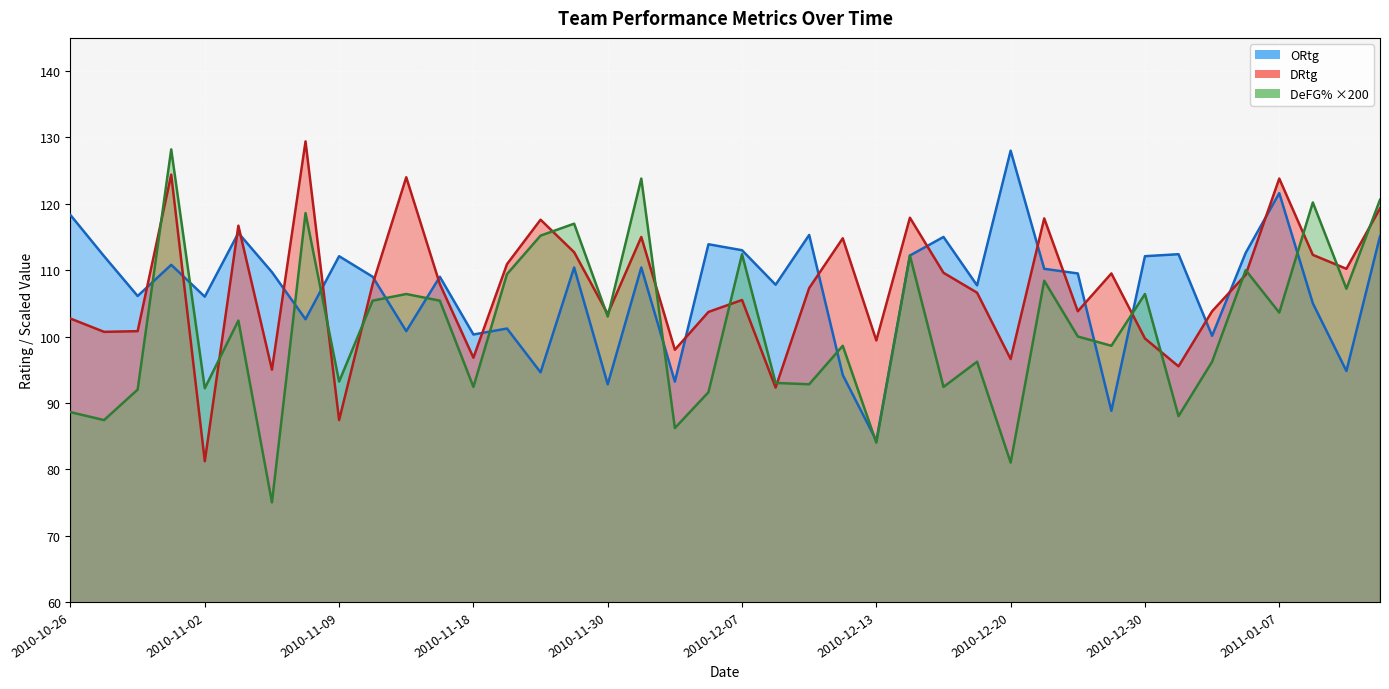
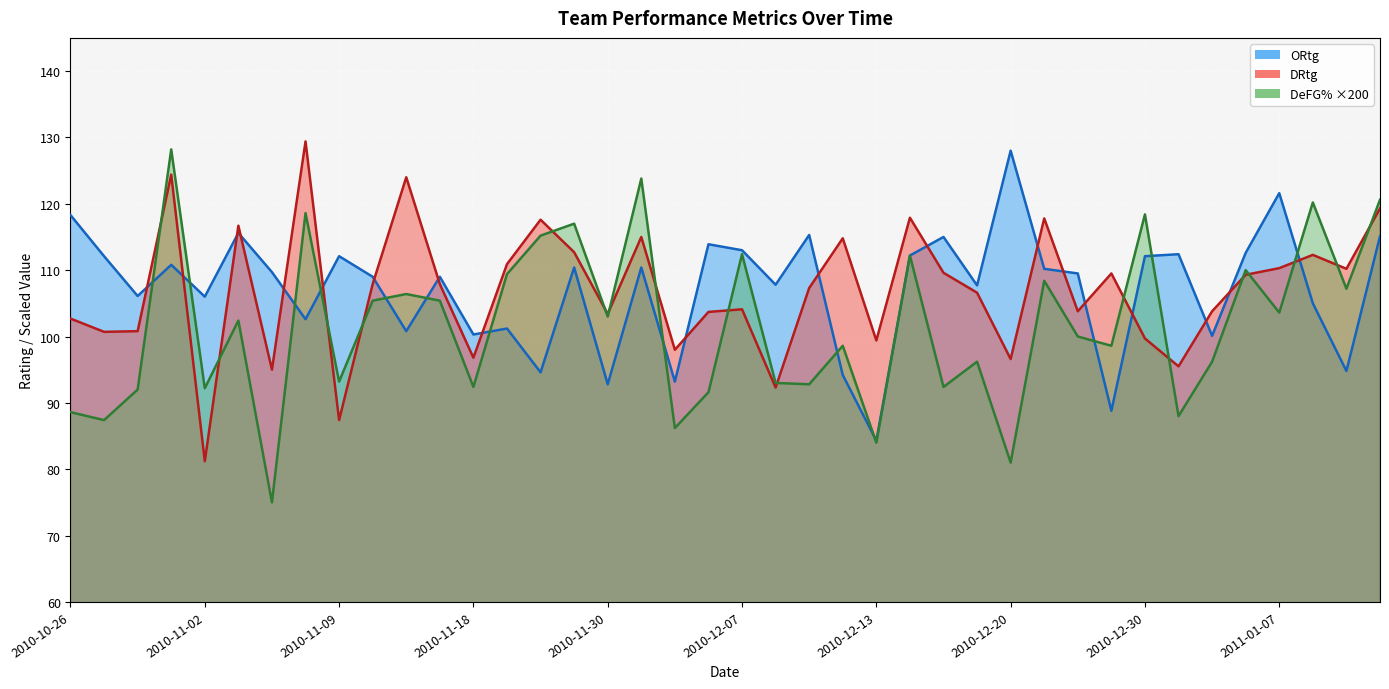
  {
    "ORtg": {
      "2010-10-26": 118,
      "2010-11-02": 106,
      "2010-11-09": 112,
      "2010-11-18": 100,
      "2010-11-30": 93,
      "2010-12-07": 113,
      "2010-12-20": 128,
      "2010-12-30": 112,
      "2011-01-07": 122
    },
    "DRtg": {
      "2010-10-26": 103,
      "2010-11-02": 81,
      "2010-11-09": 87,
      "2010-11-18": 97,
      "2010-11-30": 103,
-     "2010-12-07": 106,
+     "2010-12-07": 104,
      "2010-12-13": 99,
      "2010-12-20": 97,
      "2010-12-30": 100,
-     "2011-01-07": 124
+     "2011-01-07": 110
    },
    "DeFG% ×200": {
      "2010-10-26": 89,
      "2010-11-02": 92,
      "2010-11-09": 93,
      "2010-11-18": 92,
      "2010-11-30": 103,
      "2010-12-07": 112,
      "2010-12-20": 81,
-     "2010-12-30": 106,
+     "2010-12-30": 118,
      "2011-01-07": 104
    }
  }
